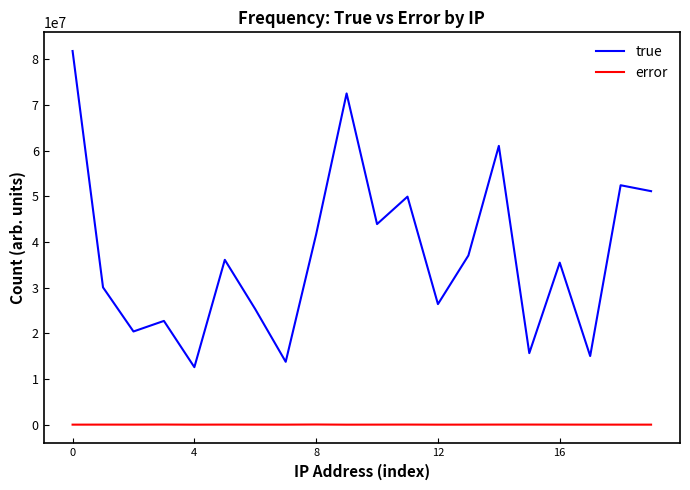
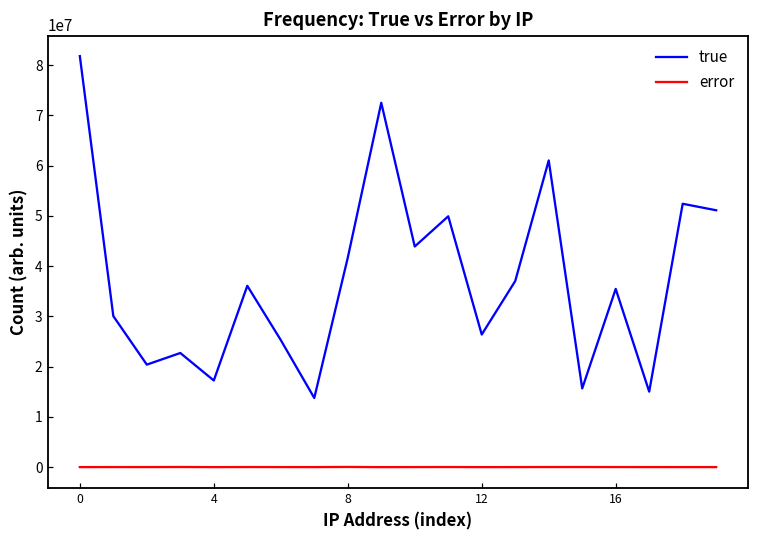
  {
    "true": {
      "0": 82000000,
-     "4": 13000000,
+     "4": 17000000,
      "8": 42000000,
      "12": 26000000,
      "16": 35000000
    },
    "error": {
      "0": 0,
      "4": 0,
      "8": 0,
      "12": 0,
      "16": 0
    }
  }
